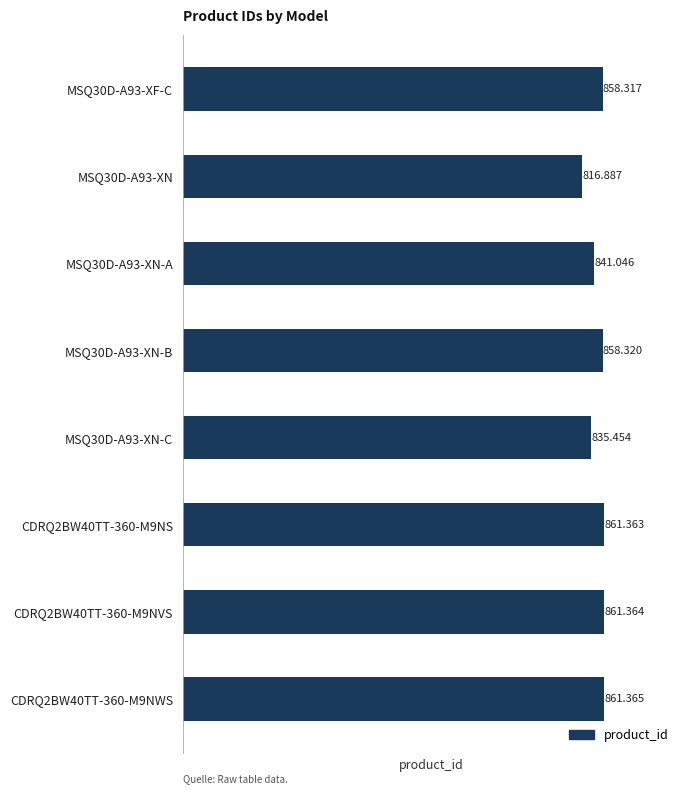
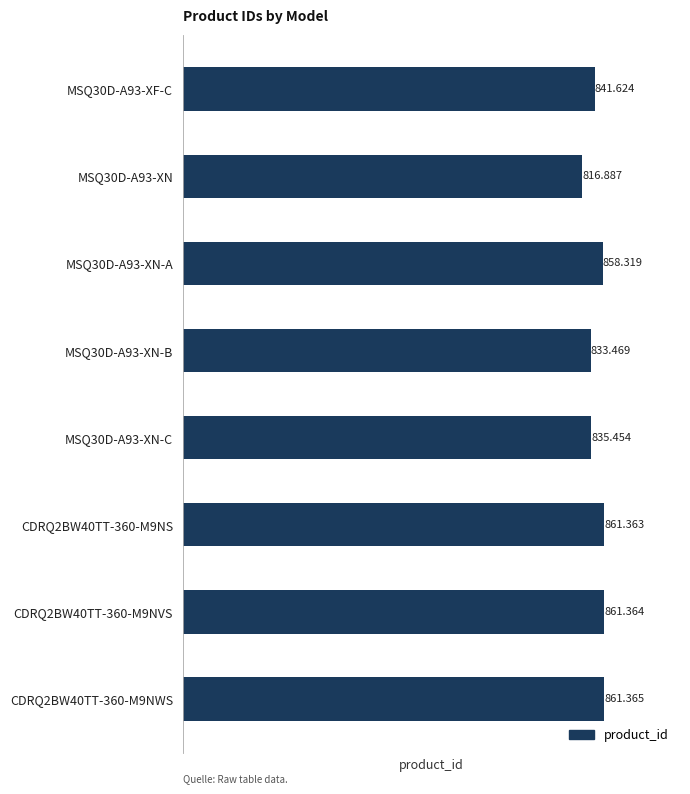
  {
-   "MSQ30D-A93-XF-C": 858.317,
-   "MSQ30D-A93-XN-A": 841.046,
-   "MSQ30D-A93-XN-B": 858.320
+   "MSQ30D-A93-XF-C": 841.624,
+   "MSQ30D-A93-XN-A": 858.319,
+   "MSQ30D-A93-XN-B": 833.469
  }
